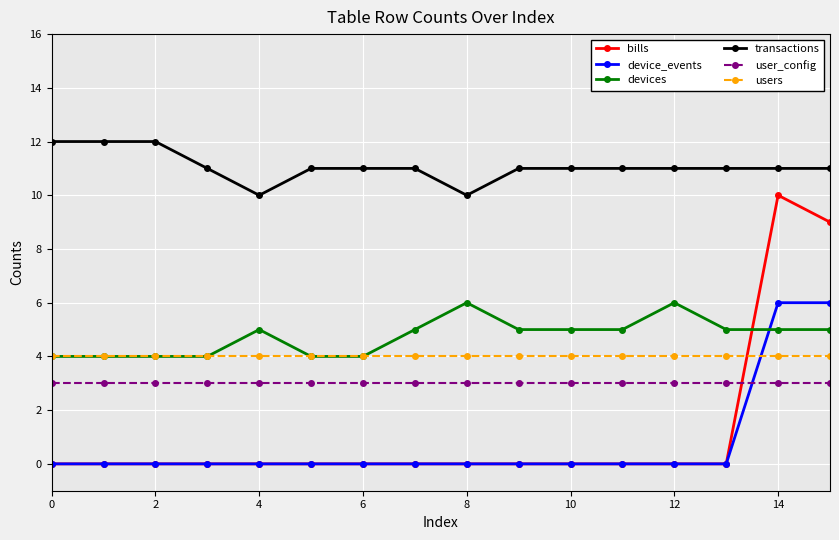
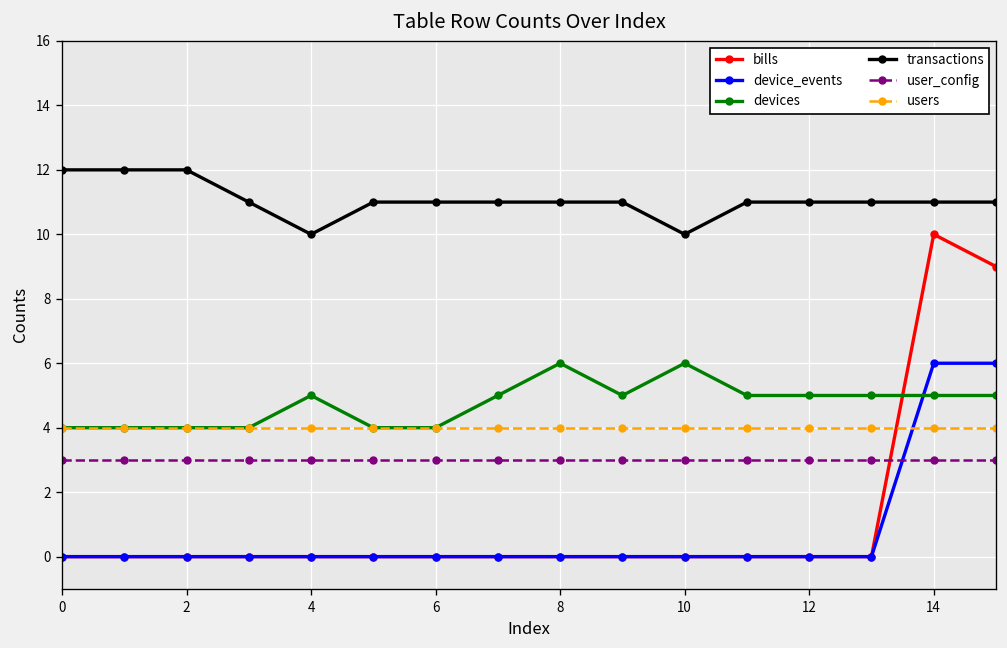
  {
    "bills": {
      "14": 10
    },
    "device_events": {
      "14": 6
    },
    "devices": {
      "4": 5,
      "8": 6,
-     "10": 5,
-     "12": 6,
+     "10": 6,
+     "12": 5,
      "14": 5
    },
    "transactions": {
      "0": 12,
      "2": 12,
      "4": 10,
      "6": 11,
-     "8": 10,
-     "10": 11,
+     "8": 11,
+     "10": 10,
      "12": 11,
      "14": 11
    },
    "user_config": {
      "0": 3,
      "2": 3,
      "4": 3,
      "6": 3,
      "8": 3,
      "10": 3,
      "12": 3,
      "14": 3
    },
    "users": {
      "4": 4,
      "8": 4,
      "10": 4,
      "12": 4,
      "14": 4
    }
  }
